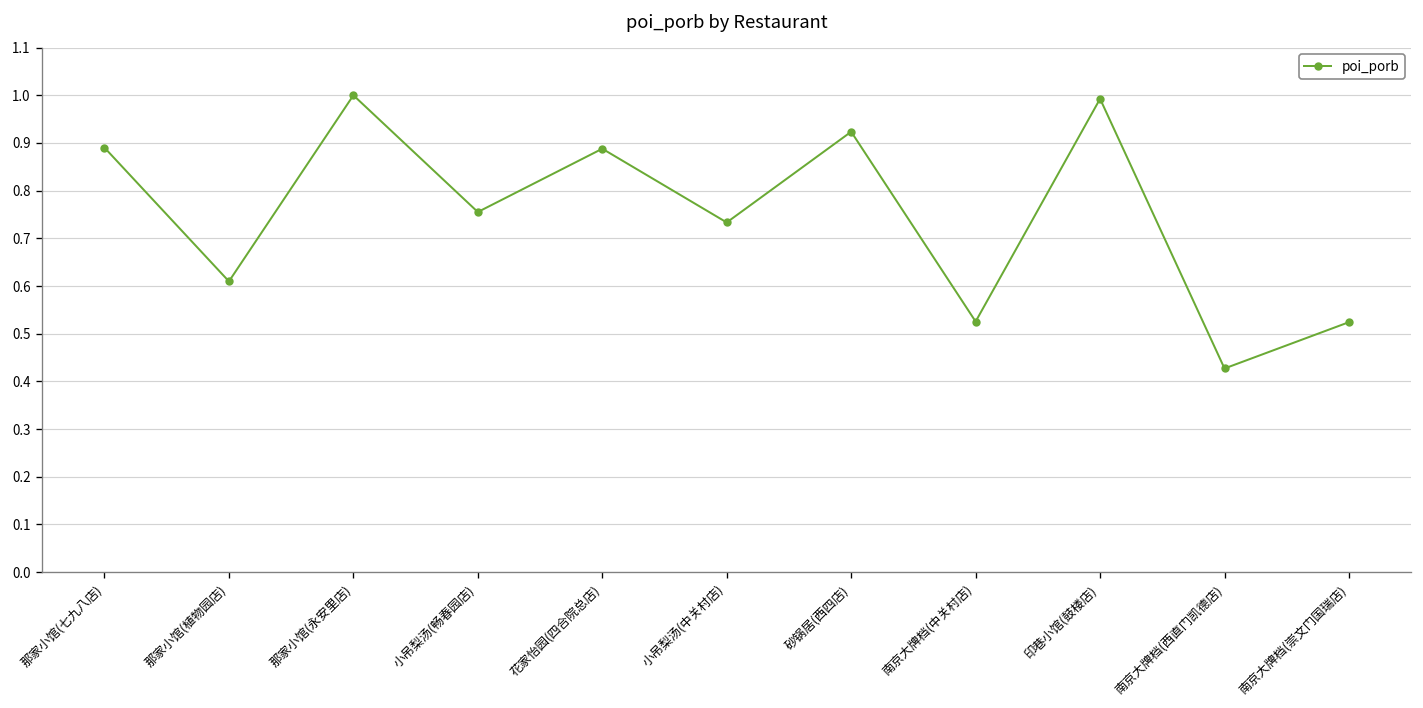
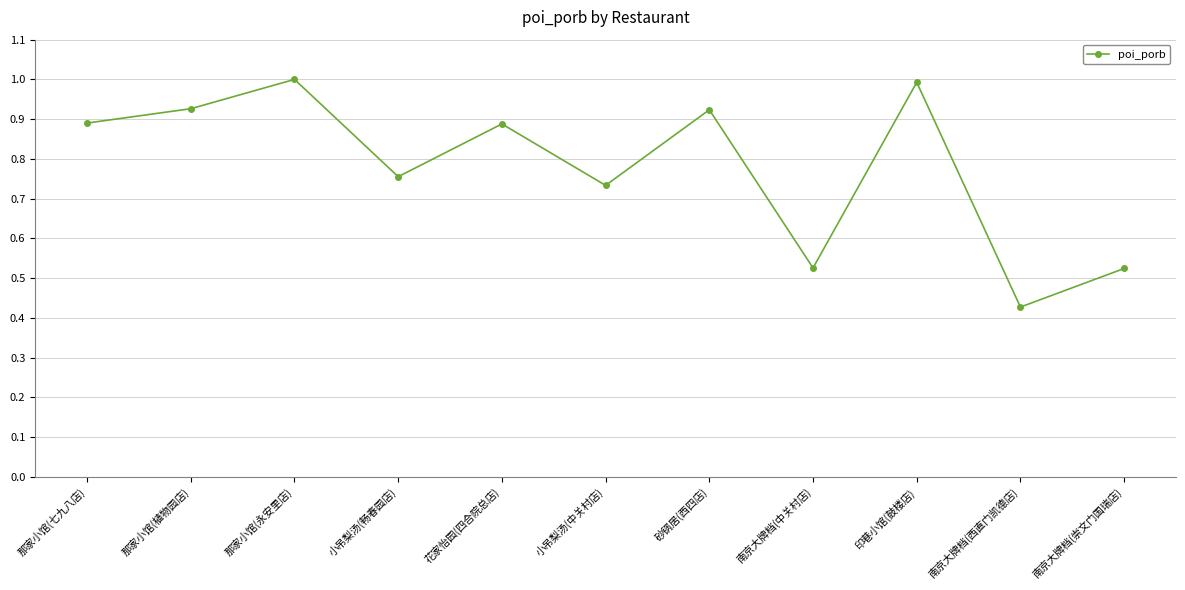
  {
    "那家小馆(七九八店)": 0.89,
-   "那家小馆(植物园店)": 0.61,
+   "那家小馆(植物园店)": 0.93,
    "那家小馆(永安里店)": 1.00,
    "小吊梨汤(畅春园店)": 0.76,
    "花家怡园(四合院总店)": 0.89,
    "小吊梨汤(中关村店)": 0.73,
    "砂锅居(西四店)": 0.92,
    "南京大牌档(中关村店)": 0.53,
    "印巷小馆(鼓楼店)": 0.99,
    "南京大牌档(西直门凯德店)": 0.43,
    "南京大牌档(崇文门国瑞店)": 0.52
  }
